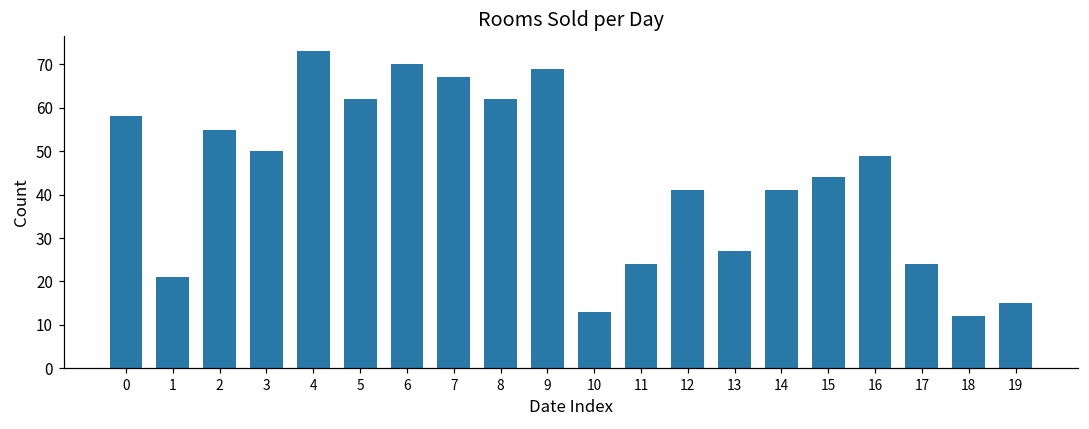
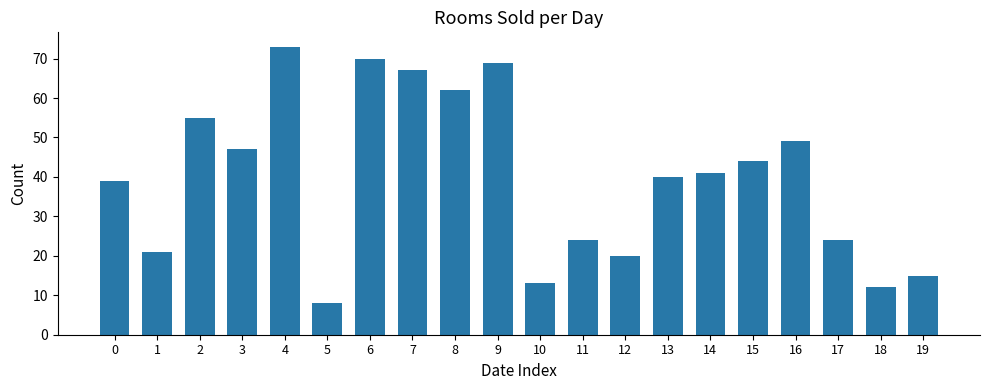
  {
-   "0": 58,
+   "0": 39,
    "1": 21,
    "2": 55,
-   "3": 50,
+   "3": 47,
    "4": 73,
-   "5": 62,
+   "5": 8,
    "6": 70,
    "7": 67,
    "8": 62,
    "9": 69,
    "10": 13,
    "11": 24,
-   "12": 41,
-   "13": 27,
+   "12": 20,
+   "13": 40,
    "14": 41,
    "15": 44,
    "16": 49,
    "17": 24,
    "18": 12,
    "19": 15
  }
